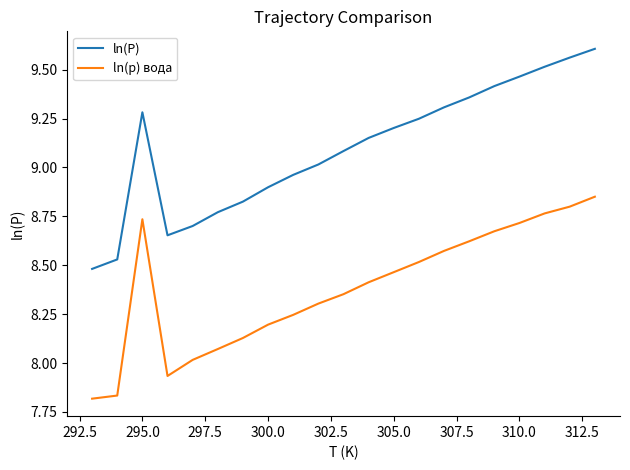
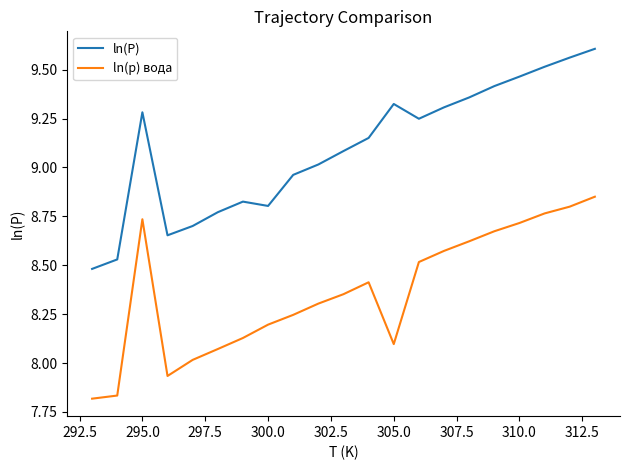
  {
    "ln(P)": {
      "295.0": 9.28,
-     "300.0": 8.90,
-     "305.0": 9.20,
+     "300.0": 8.80,
+     "305.0": 9.32,
      "310.0": 9.46
    },
    "ln(p) вода": {
      "295.0": 8.74,
      "300.0": 8.20,
-     "305.0": 8.46,
+     "305.0": 8.10,
      "310.0": 8.72
    }
  }
